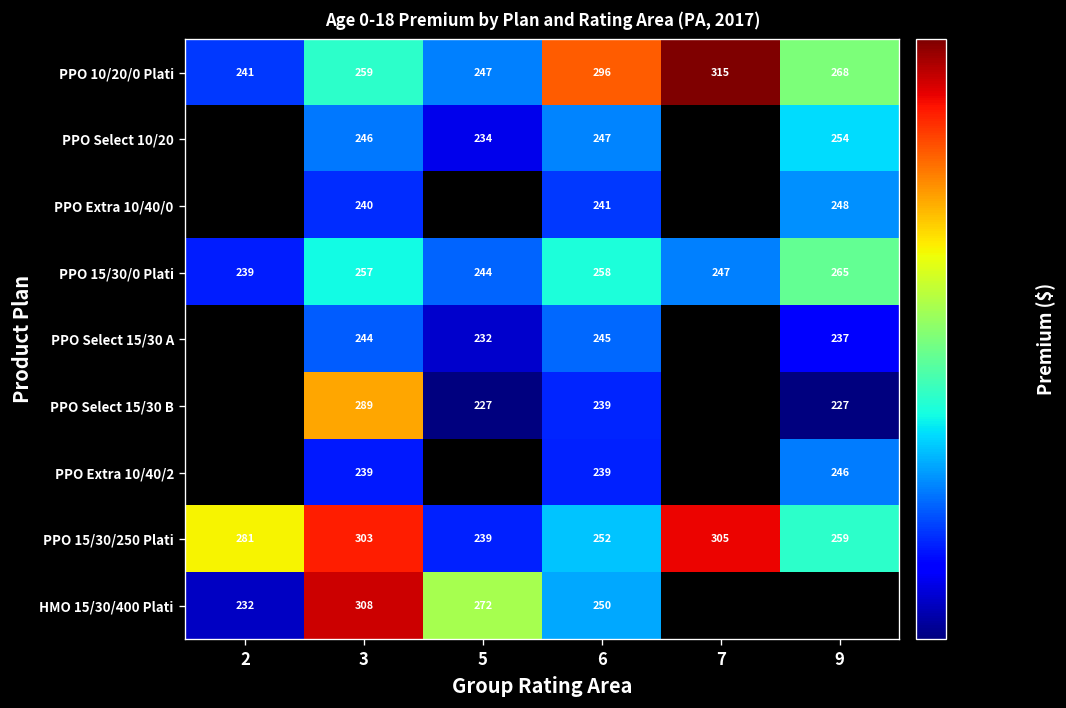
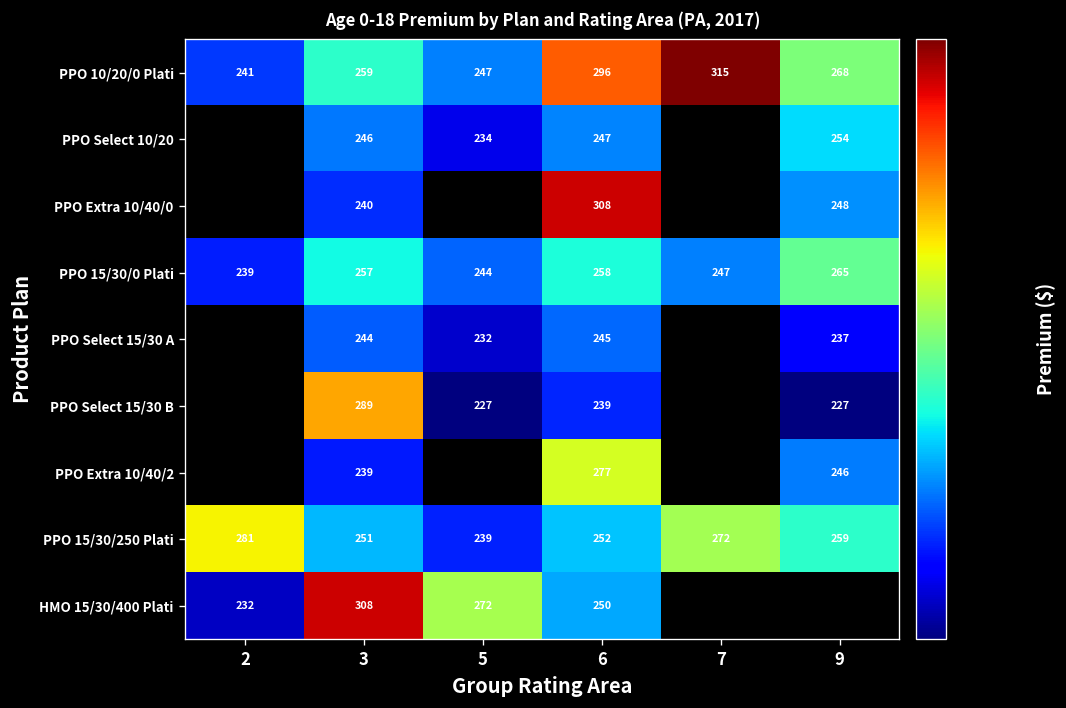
  {
    "PPO 10/20/0 Plati": {
      "2": 241,
      "3": 259,
      "5": 247,
      "6": 296,
      "7": 315,
      "9": 268
    },
    "PPO Select 10/20": {
      "3": 246,
      "5": 234,
      "6": 247,
      "9": 254
    },
    "PPO Extra 10/40/0": {
      "3": 240,
-     "6": 241,
+     "6": 308,
      "9": 248
    },
    "PPO 15/30/0 Plati": {
      "2": 239,
      "3": 257,
      "5": 244,
      "6": 258,
      "7": 247,
      "9": 265
    },
    "PPO Select 15/30 A": {
      "3": 244,
      "5": 232,
      "6": 245,
      "9": 237
    },
    "PPO Select 15/30 B": {
      "3": 289,
      "5": 227,
      "6": 239,
      "9": 227
    },
    "PPO Extra 10/40/2": {
      "3": 239,
-     "6": 239,
+     "6": 277,
      "9": 246
    },
    "PPO 15/30/250 Plati": {
      "2": 281,
-     "3": 303,
+     "3": 251,
      "5": 239,
      "6": 252,
-     "7": 305,
+     "7": 272,
      "9": 259
    },
    "HMO 15/30/400 Plati": {
      "2": 232,
      "3": 308,
      "5": 272,
      "6": 250
    }
  }
